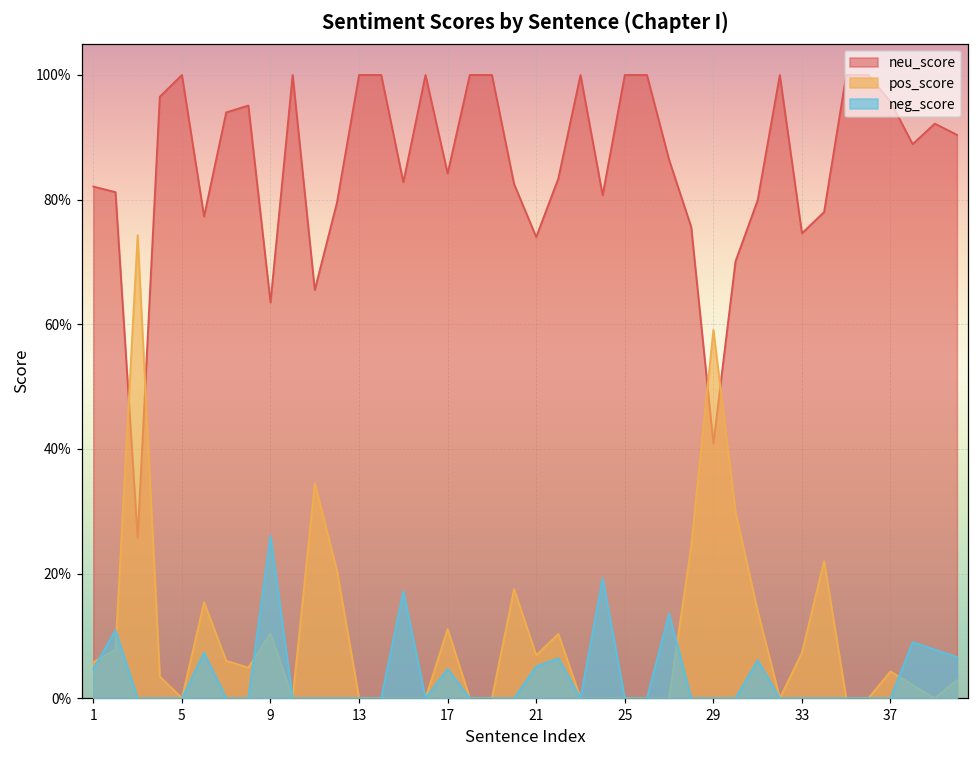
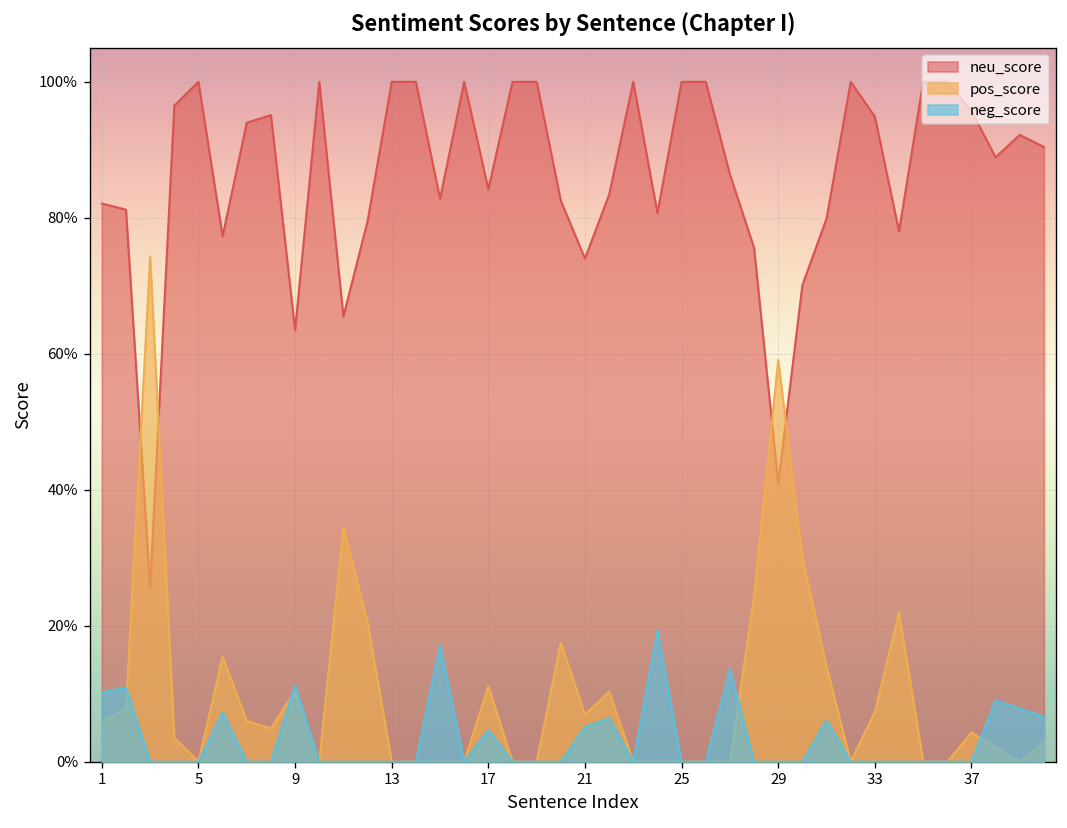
  {
    "neu_score": {
      "1": "82%",
      "5": "100%",
      "9": "64%",
      "13": "100%",
      "17": "84%",
      "21": "74%",
      "25": "100%",
      "29": "41%",
-     "33": "75%"
+     "33": "95%"
    },
    "pos_score": {
      "1": "6%",
      "9": "10%",
      "17": "11%",
      "21": "7%",
      "29": "59%",
      "33": "7%",
      "37": "4%"
    },
    "neg_score": {
-     "1": "5%",
-     "9": "26%",
+     "1": "10%",
+     "9": "11%",
      "17": "5%",
      "21": "5%",
      "29": "0%",
      "33": "0%",
      "37": "0%"
    }
  }
